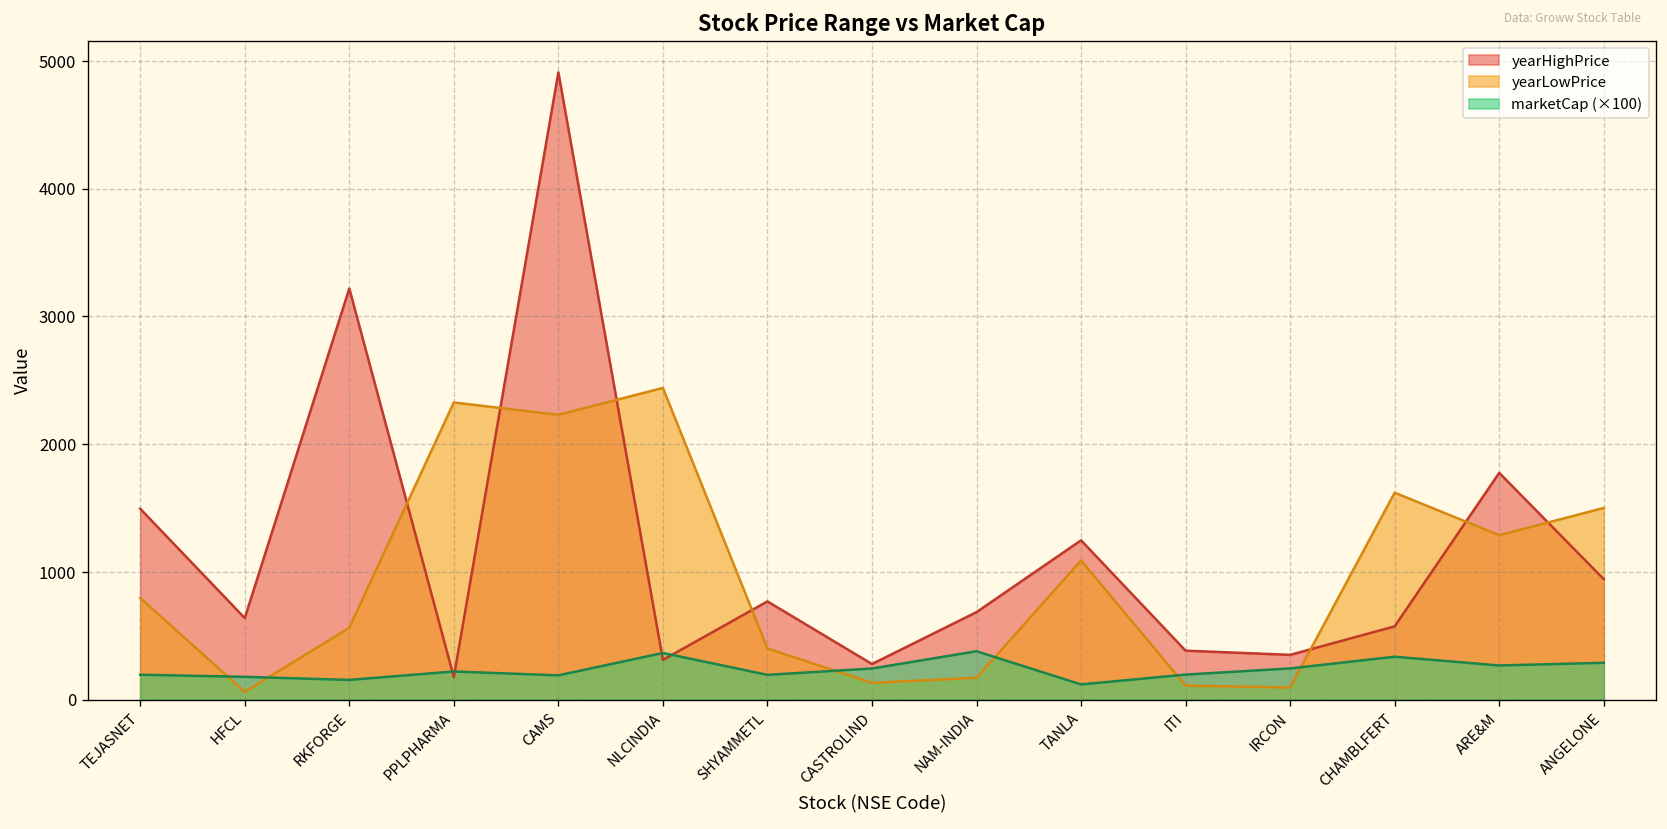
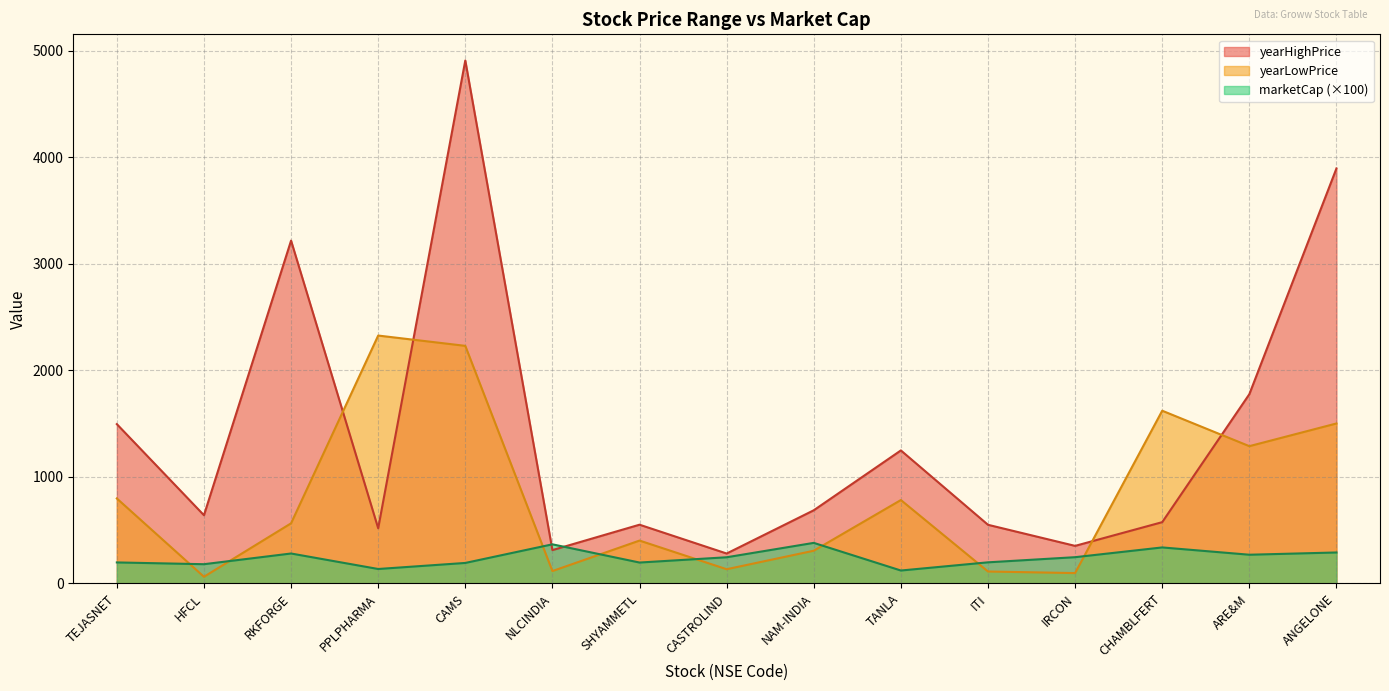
  {
    "yearHighPrice": {
      "TEJASNET": 1500,
      "HFCL": 640,
      "RKFORGE": 3220,
-     "PPLPHARMA": 180,
+     "PPLPHARMA": 520,
      "CAMS": 4910,
      "NLCINDIA": 310,
-     "SHYAMMETL": 770,
+     "SHYAMMETL": 550,
      "CASTROLIND": 280,
      "NAM-INDIA": 690,
      "TANLA": 1250,
-     "ITI": 380,
+     "ITI": 550,
      "IRCON": 350,
      "CHAMBLFERT": 570,
      "ARE&M": 1780,
-     "ANGELONE": 940
+     "ANGELONE": 3900
    },
    "yearLowPrice": {
      "TEJASNET": 800,
      "HFCL": 60,
      "RKFORGE": 560,
      "PPLPHARMA": 2330,
      "CAMS": 2230,
-     "NLCINDIA": 2440,
+     "NLCINDIA": 120,
      "SHYAMMETL": 400,
      "CASTROLIND": 130,
-     "NAM-INDIA": 170,
-     "TANLA": 1090,
+     "NAM-INDIA": 310,
+     "TANLA": 780,
      "ITI": 110,
      "IRCON": 100,
      "CHAMBLFERT": 1620,
      "ARE&M": 1290,
      "ANGELONE": 1500
    },
    "marketCap (×100)": {
      "TEJASNET": 200,
      "HFCL": 180,
-     "RKFORGE": 160,
-     "PPLPHARMA": 220,
+     "RKFORGE": 280,
+     "PPLPHARMA": 130,
      "CAMS": 190,
      "NLCINDIA": 370,
      "SHYAMMETL": 200,
      "CASTROLIND": 240,
      "NAM-INDIA": 380,
      "TANLA": 120,
      "ITI": 200,
      "IRCON": 250,
      "CHAMBLFERT": 340,
      "ARE&M": 270,
      "ANGELONE": 290
    }
  }
